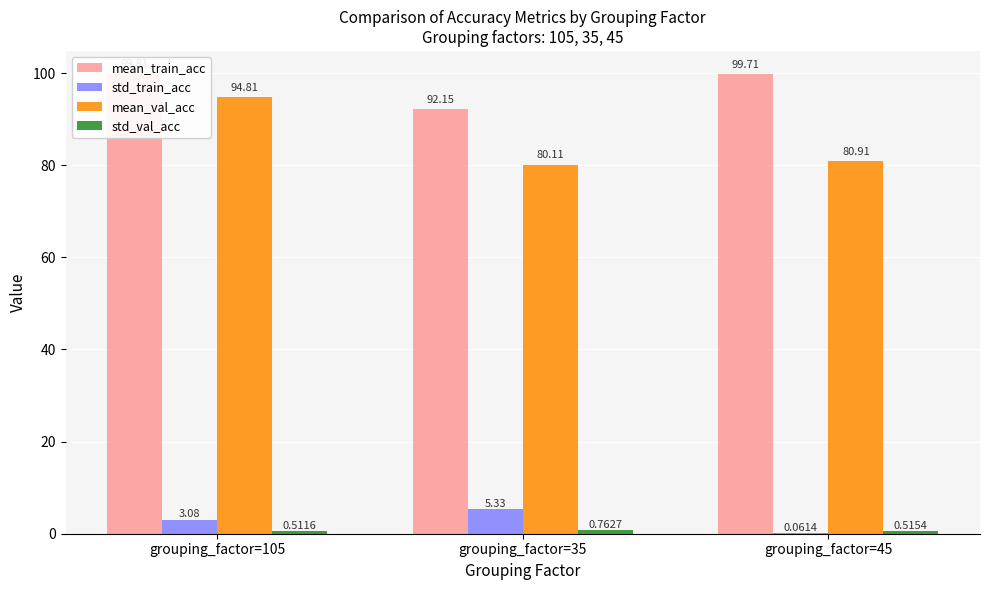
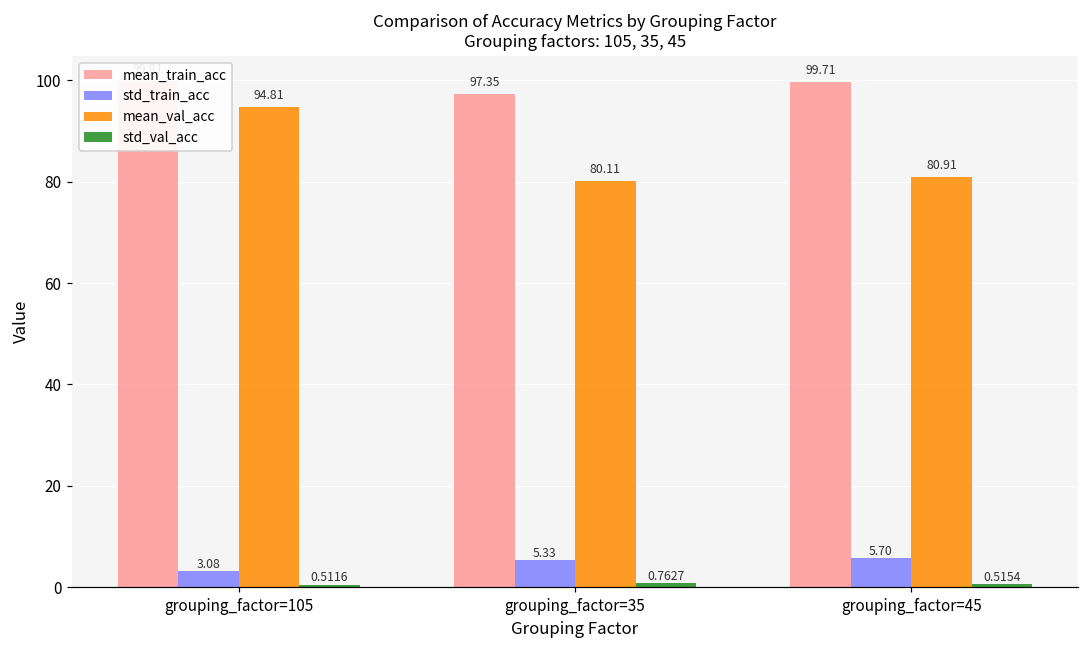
  {
    "mean_train_acc": {
-     "grouping_factor=35": 92.15,
+     "grouping_factor=35": 97.35,
      "grouping_factor=45": 99.71
    },
    "std_train_acc": {
      "grouping_factor=105": 3.08,
      "grouping_factor=35": 5.33,
-     "grouping_factor=45": 0.0614
+     "grouping_factor=45": 5.70
    },
    "mean_val_acc": {
      "grouping_factor=105": 94.81,
      "grouping_factor=35": 80.11,
      "grouping_factor=45": 80.91
    },
    "std_val_acc": {
      "grouping_factor=105": 0.5116,
      "grouping_factor=35": 0.7627,
      "grouping_factor=45": 0.5154
    }
  }
